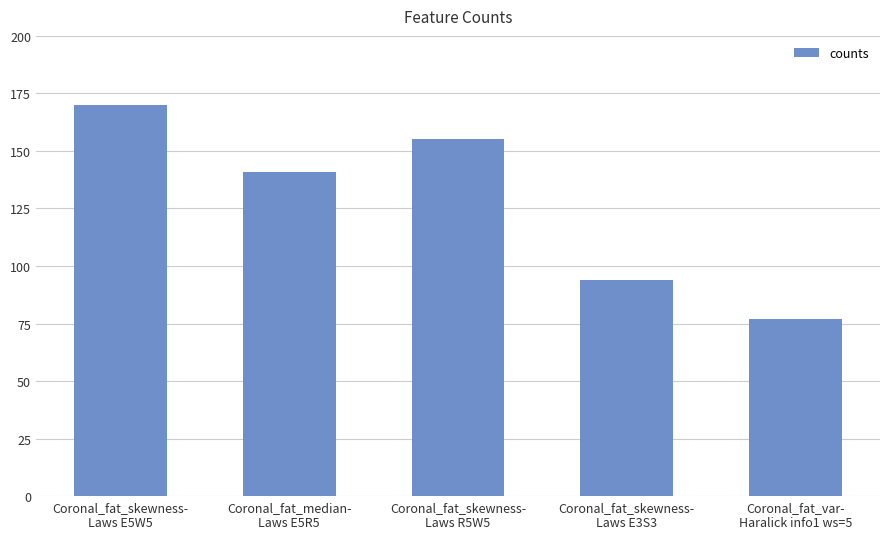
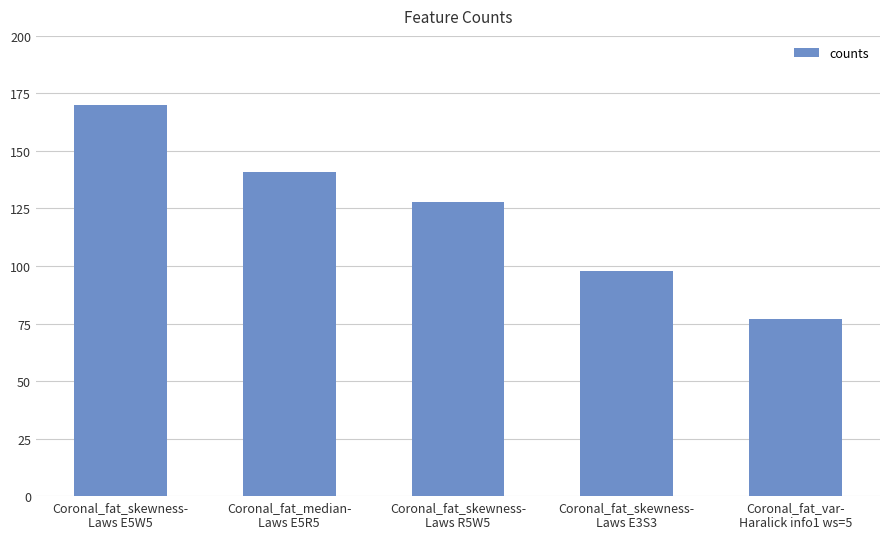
  {
    "Coronal_fat_skewness- Laws E5W5": 170,
    "Coronal_fat_median- Laws E5R5": 141,
-   "Coronal_fat_skewness- Laws R5W5": 155,
-   "Coronal_fat_skewness- Laws E3S3": 94,
+   "Coronal_fat_skewness- Laws R5W5": 128,
+   "Coronal_fat_skewness- Laws E3S3": 98,
    "Coronal_fat_var- Haralick info1 ws=5": 77
  }
